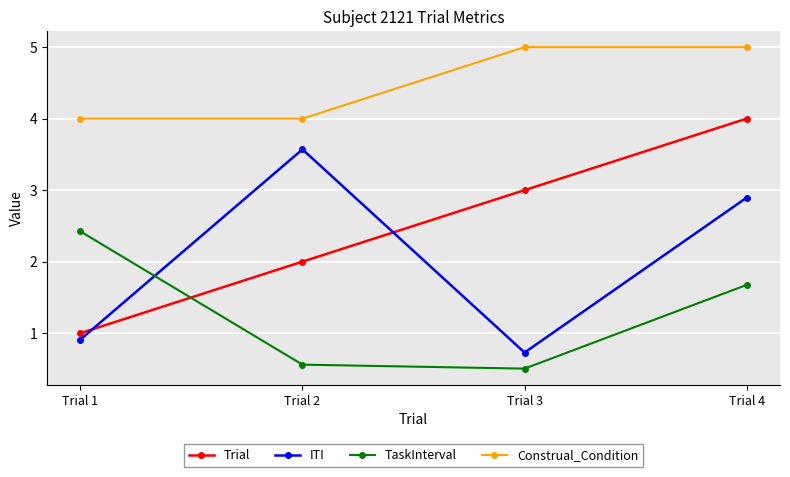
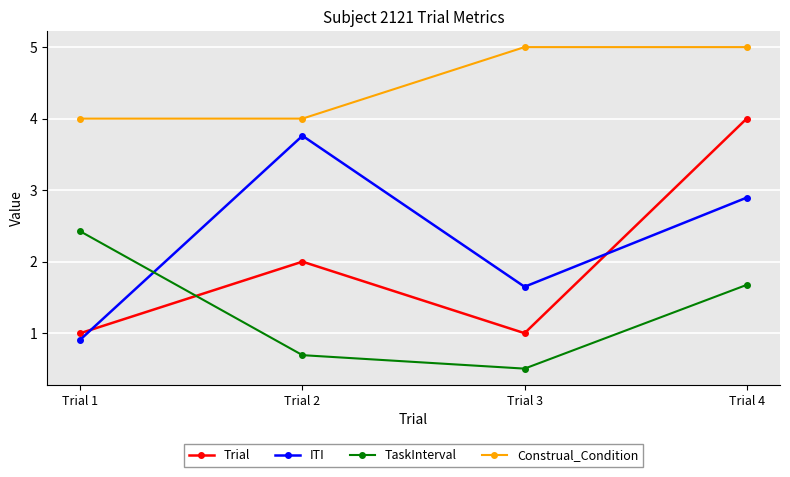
  {
    "Trial": {
      "Trial 1": 1,
      "Trial 2": 2,
-     "Trial 3": 3,
+     "Trial 3": 1,
      "Trial 4": 4
    },
    "ITI": {
      "Trial 1": 0.9,
-     "Trial 2": 3.6,
-     "Trial 3": 0.7,
+     "Trial 2": 3.8,
+     "Trial 3": 1.6,
      "Trial 4": 2.9
    },
    "TaskInterval": {
      "Trial 1": 2.4,
-     "Trial 2": 0.6,
+     "Trial 2": 0.7,
      "Trial 3": 0.5,
      "Trial 4": 1.7
    },
    "Construal_Condition": {
      "Trial 1": 4.0,
      "Trial 2": 4.0,
      "Trial 3": 5.0,
      "Trial 4": 5.0
    }
  }
